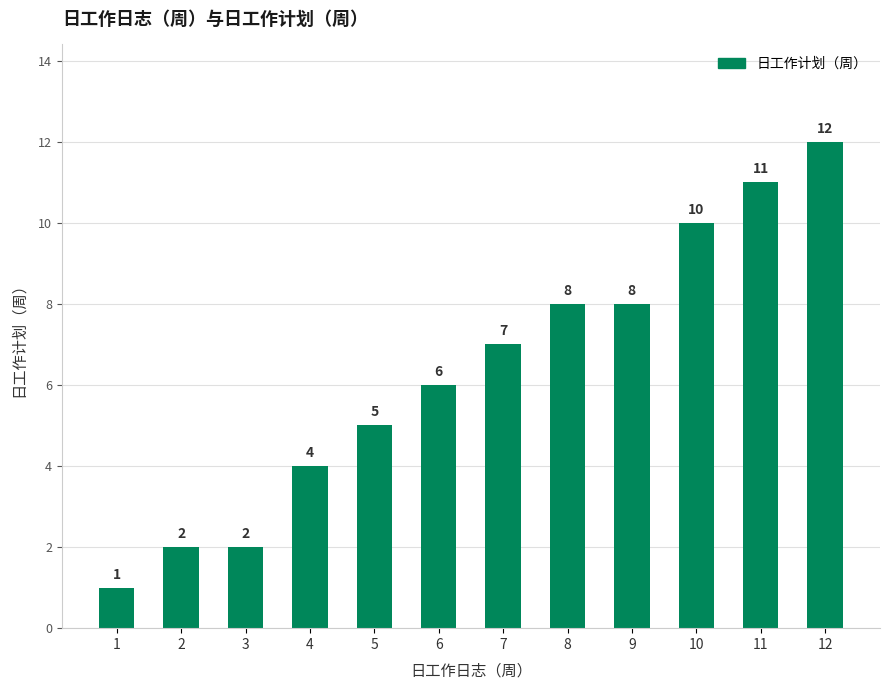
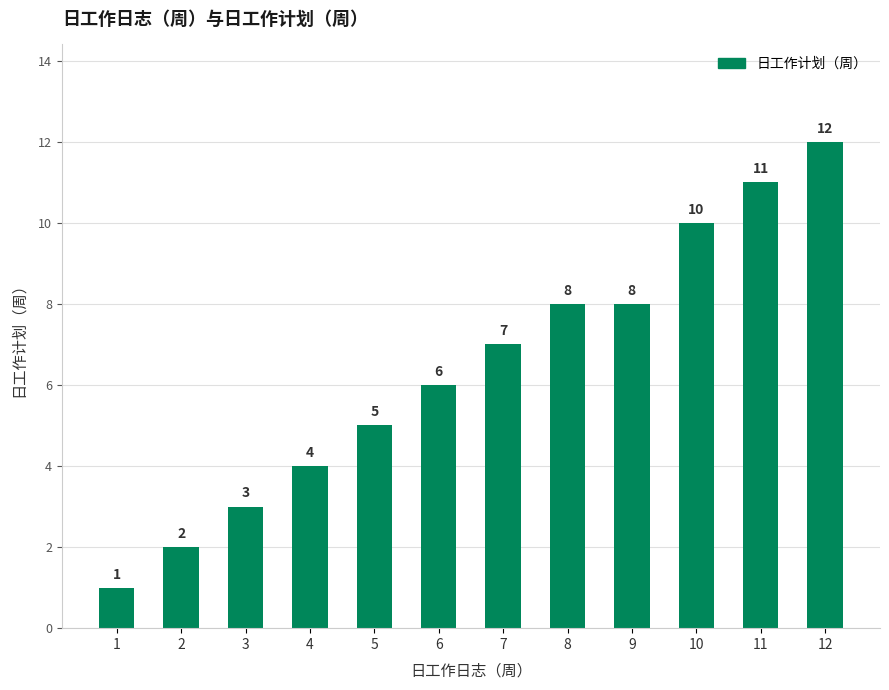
  {
    "1": 1,
    "2": 2,
-   "3": 2,
+   "3": 3,
    "4": 4,
    "5": 5,
    "6": 6,
    "7": 7,
    "8": 8,
    "9": 8,
    "10": 10,
    "11": 11,
    "12": 12
  }
